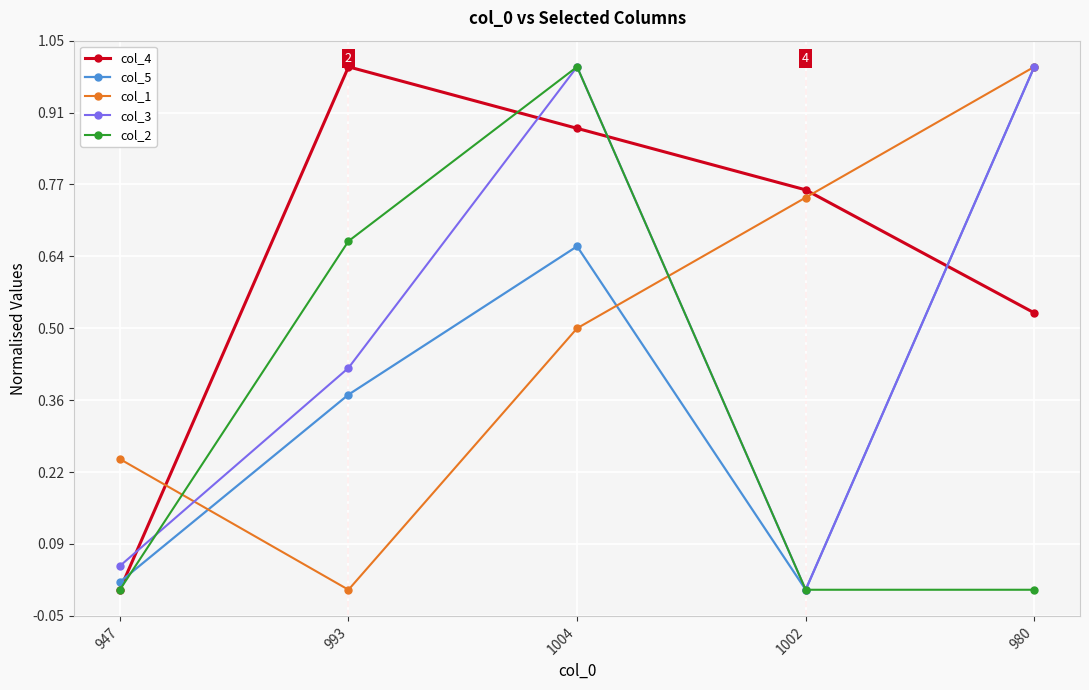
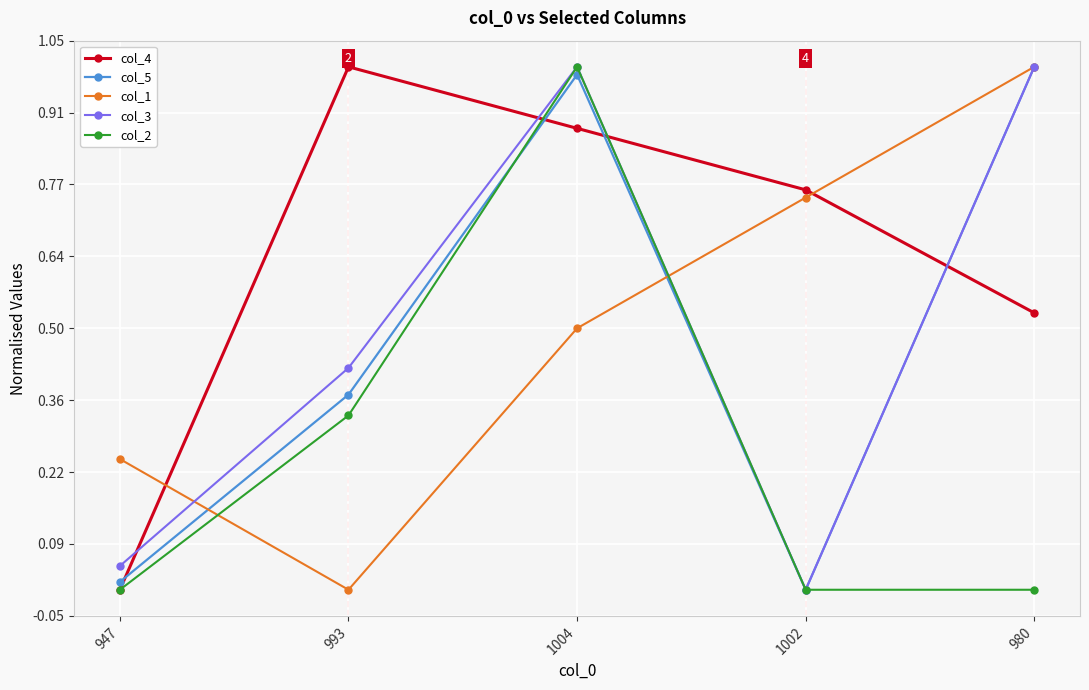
  {
    "col_4": {
      "1004": 0.88,
      "1002": 0.76,
      "980": 0.53
    },
    "col_5": {
      "947": 0.01,
      "993": 0.37,
-     "1004": 0.66
+     "1004": 0.99
    },
    "col_1": {
      "947": 0.25,
      "993": 0.00,
      "1004": 0.50,
      "1002": 0.75
    },
    "col_3": {
      "947": 0.05,
      "993": 0.42
    },
    "col_2": {
-     "993": 0.67,
+     "993": 0.33,
      "980": 0.00
    }
  }
